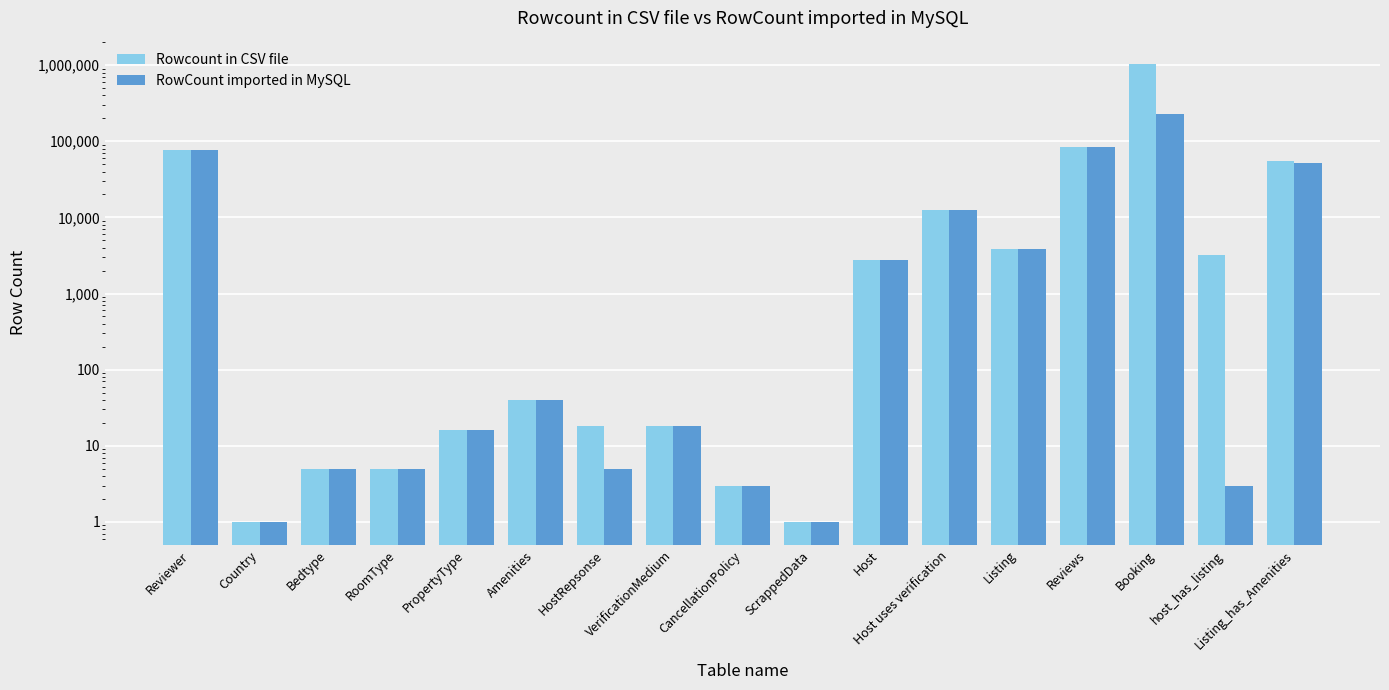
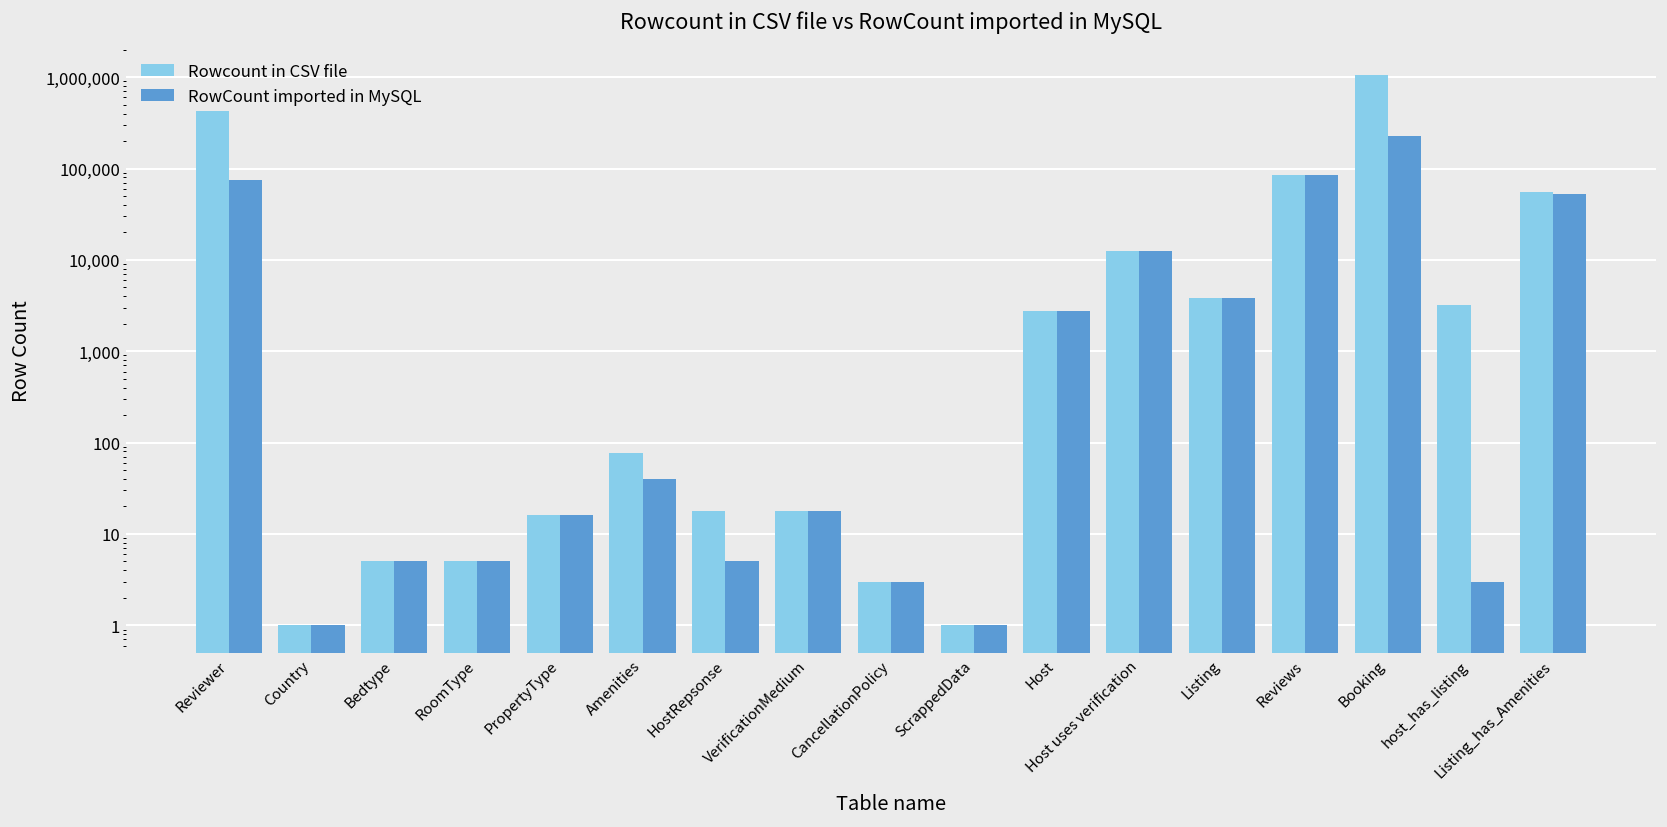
  {
    "Rowcount in CSV file": {
-     "Reviewer": "80,000",
+     "Reviewer": "400,000",
      "Country": "1",
      "Bedtype": "5",
      "RoomType": "5",
      "PropertyType": "16",
-     "Amenities": "40",
+     "Amenities": "80",
      "HostRepsonse": "18",
      "VerificationMedium": "18",
      "CancellationPolicy": "3",
      "ScrappedData": "1",
      "Host": "2,800",
      "Host uses verification": "13,000",
      "Listing": "4,000",
      "Reviews": "80,000",
      "Booking": "1,000,000",
      "host_has_listing": "3,200",
      "Listing_has_Amenities": "50,000"
    },
    "RowCount imported in MySQL": {
      "Reviewer": "80,000",
      "Country": "1",
      "Bedtype": "5",
      "RoomType": "5",
      "PropertyType": "16",
      "Amenities": "40",
      "HostRepsonse": "5",
      "VerificationMedium": "18",
      "CancellationPolicy": "3",
      "ScrappedData": "1",
      "Host": "2,700",
      "Host uses verification": "13,000",
      "Listing": "4,000",
      "Reviews": "80,000",
      "Booking": "230,000",
      "host_has_listing": "3",
      "Listing_has_Amenities": "50,000"
    }
  }
